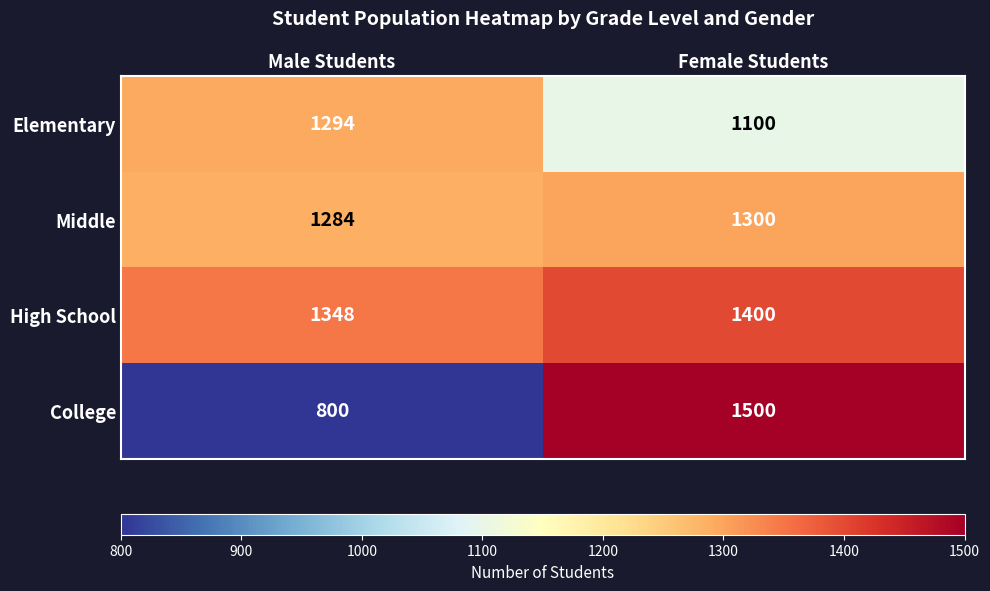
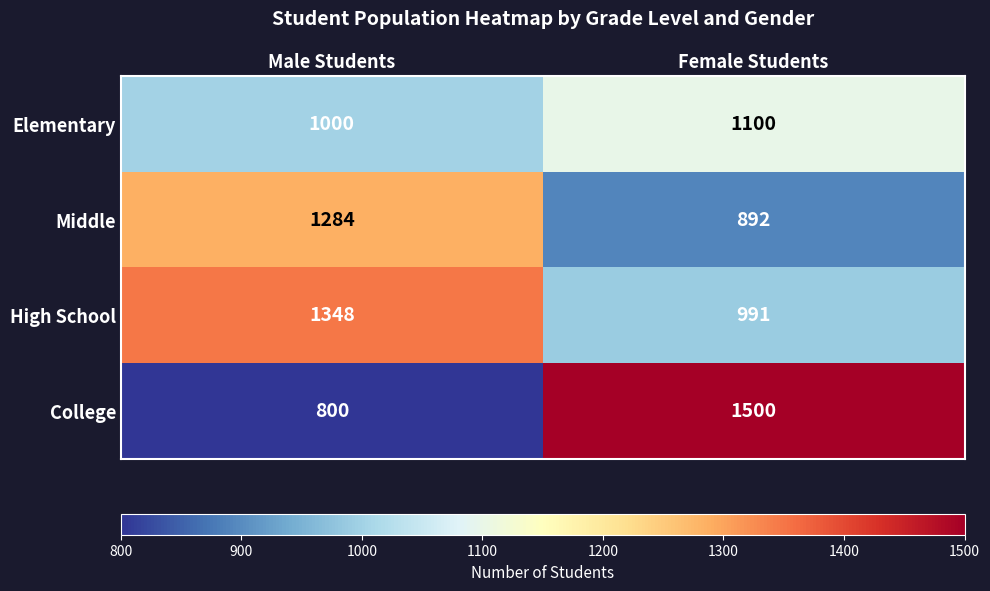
  {
    "Elementary": {
-     "Male Students": 1294,
+     "Male Students": 1000,
      "Female Students": 1100
    },
    "Middle": {
      "Male Students": 1284,
-     "Female Students": 1300
+     "Female Students": 892
    },
    "High School": {
      "Male Students": 1348,
-     "Female Students": 1400
+     "Female Students": 991
    },
    "College": {
      "Male Students": 800,
      "Female Students": 1500
    }
  }
